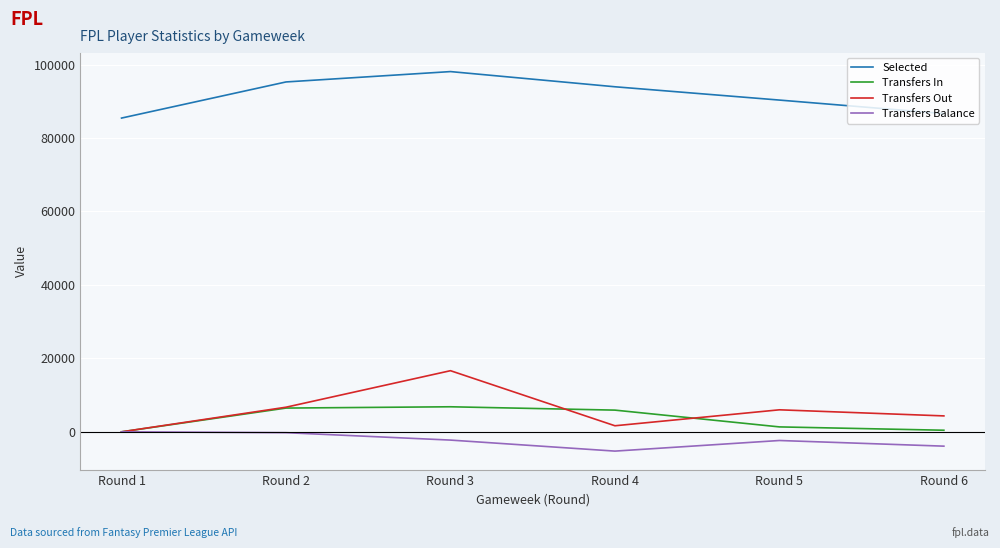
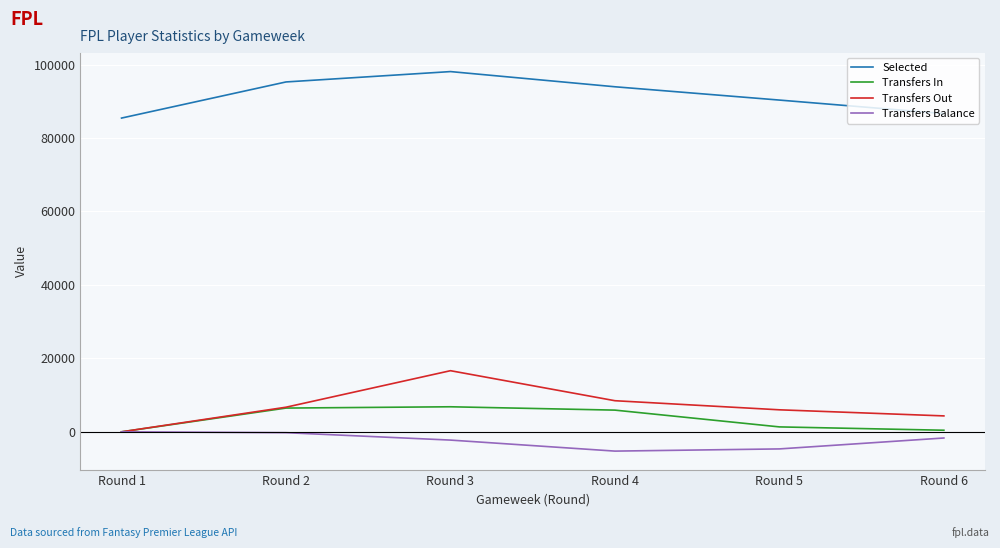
  {
    "Selected": {
      "Round 1": 85000,
      "Round 2": 95000,
      "Round 3": 98000,
      "Round 4": 94000,
      "Round 5": 90000
    },
    "Transfers In": {
      "Round 3": 7000,
      "Round 4": 6000,
      "Round 5": 1000,
      "Round 6": 0
    },
    "Transfers Out": {
      "Round 3": 17000,
-     "Round 4": 2000,
+     "Round 4": 8000,
      "Round 5": 6000,
      "Round 6": 4000
    },
    "Transfers Balance": {
      "Round 2": 0,
      "Round 3": -2000,
      "Round 4": -5000,
-     "Round 5": -2000,
-     "Round 6": -4000
+     "Round 5": -5000,
+     "Round 6": -2000
    }
  }
